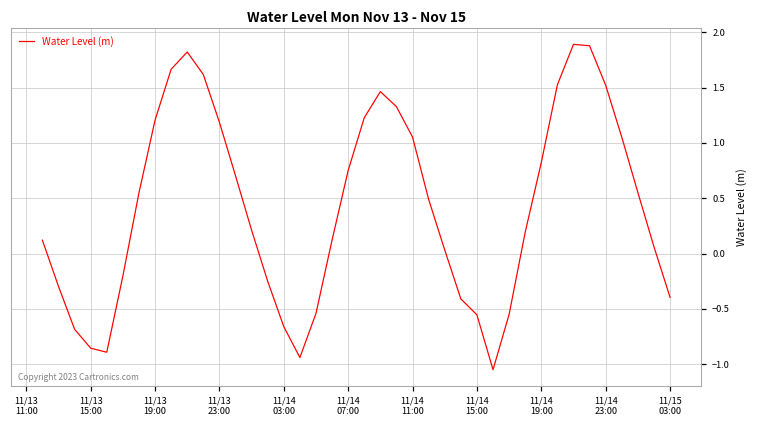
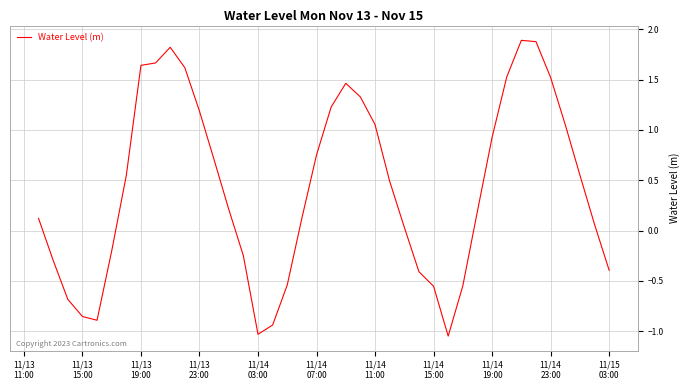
  {
    "11/13 15:00": -0.85,
-   "11/13 19:00": 1.21,
+   "11/13 19:00": 1.64,
    "11/13 23:00": 1.19,
-   "11/14 03:00": -0.66,
+   "11/14 03:00": -1.03,
    "11/14 07:00": 0.75,
    "11/14 11:00": 1.05,
    "11/14 15:00": -0.55,
-   "11/14 19:00": 0.82,
+   "11/14 19:00": 0.93,
    "11/14 23:00": 1.52,
    "11/15 03:00": -0.39
  }
